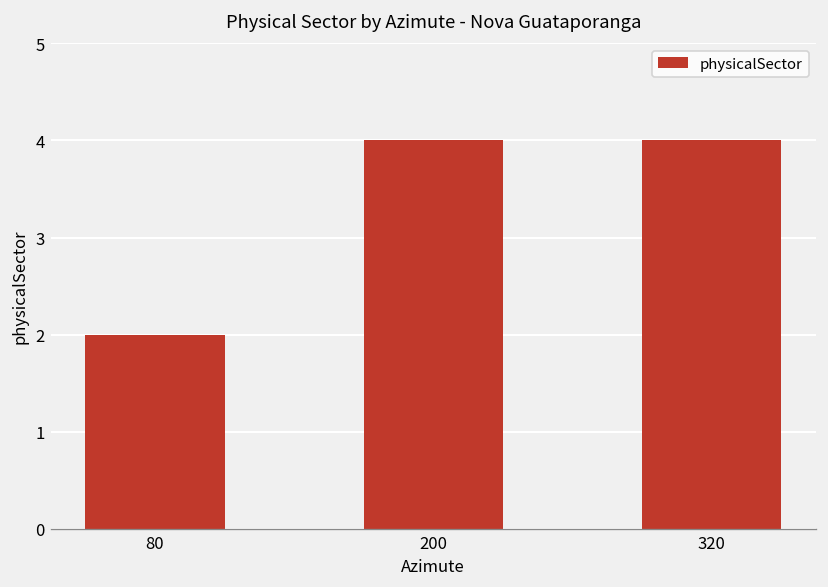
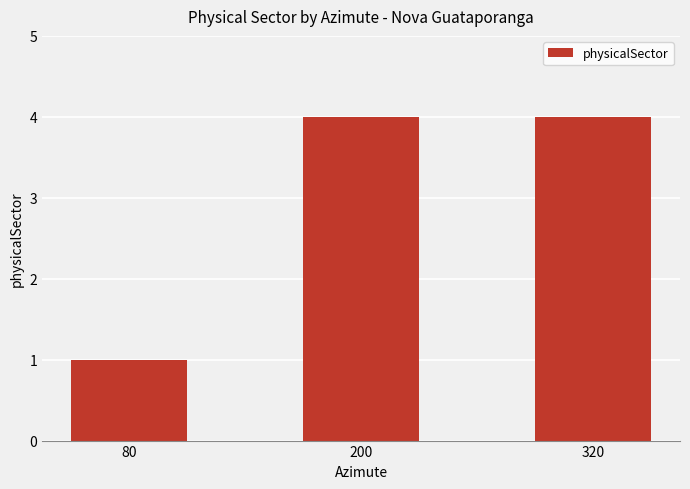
  {
-   "80": 2,
+   "80": 1,
    "200": 4,
    "320": 4
  }
